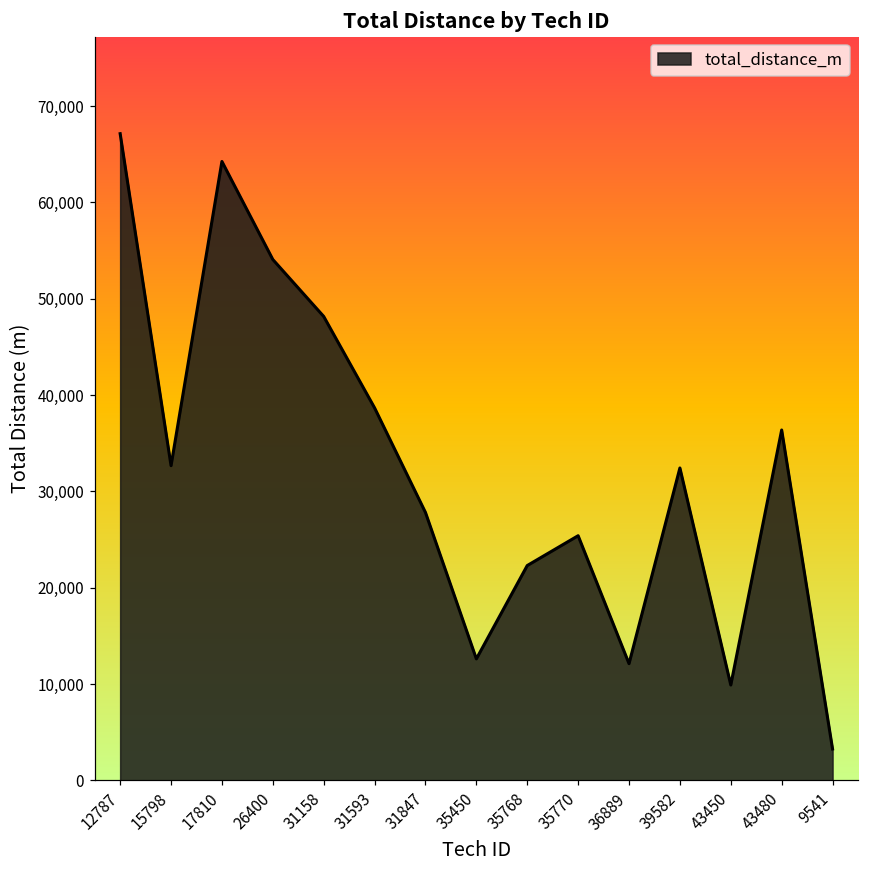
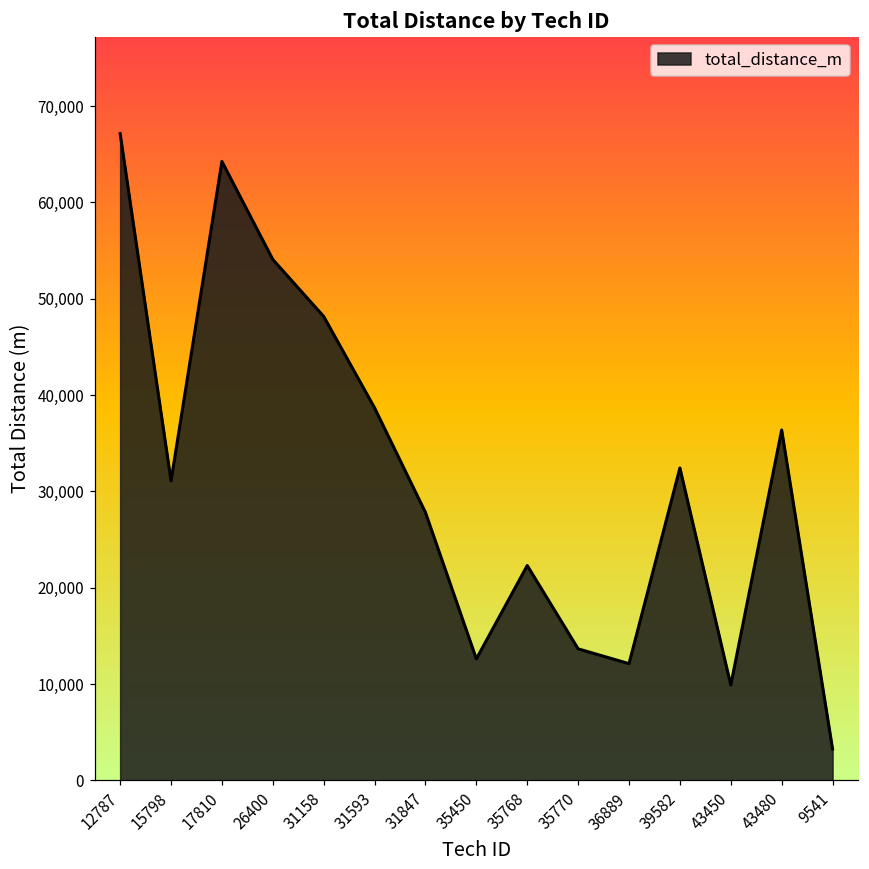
  {
    "12787": "67,000",
-   "15798": "33,000",
+   "15798": "31,000",
    "17810": "64,000",
    "26400": "54,000",
    "31158": "48,000",
    "31593": "39,000",
    "31847": "28,000",
    "35450": "13,000",
    "35768": "22,000",
-   "35770": "25,000",
+   "35770": "14,000",
    "36889": "12,000",
    "39582": "32,000",
    "43450": "10,000",
    "43480": "36,000",
    "9541": "3,000"
  }
